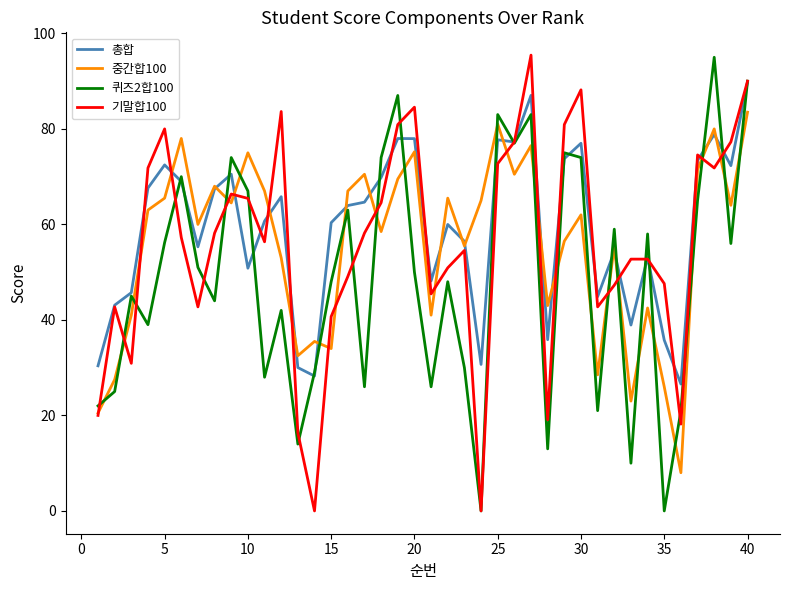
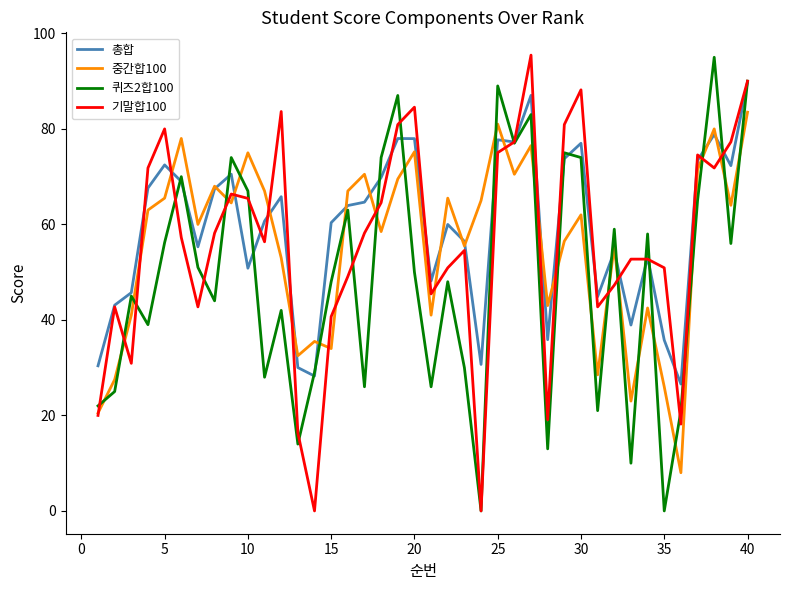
  {
    "총합": {
      "5": 72,
      "10": 51,
      "15": 60,
      "20": 78,
      "25": 78,
      "30": 77,
      "35": 36
    },
    "중간합100": {
      "5": 66,
      "10": 75,
      "15": 34,
      "20": 75,
      "25": 81,
      "30": 62,
      "35": 26,
      "40": 84
    },
    "퀴즈2합100": {
      "5": 56,
      "10": 67,
      "15": 48,
      "20": 50,
-     "25": 83,
+     "25": 89,
      "30": 74,
      "35": 0
    },
    "기말합100": {
      "5": 80,
      "10": 65,
      "15": 41,
      "20": 85,
-     "25": 73,
+     "25": 75,
      "30": 88,
-     "35": 48
+     "35": 51
    }
  }
